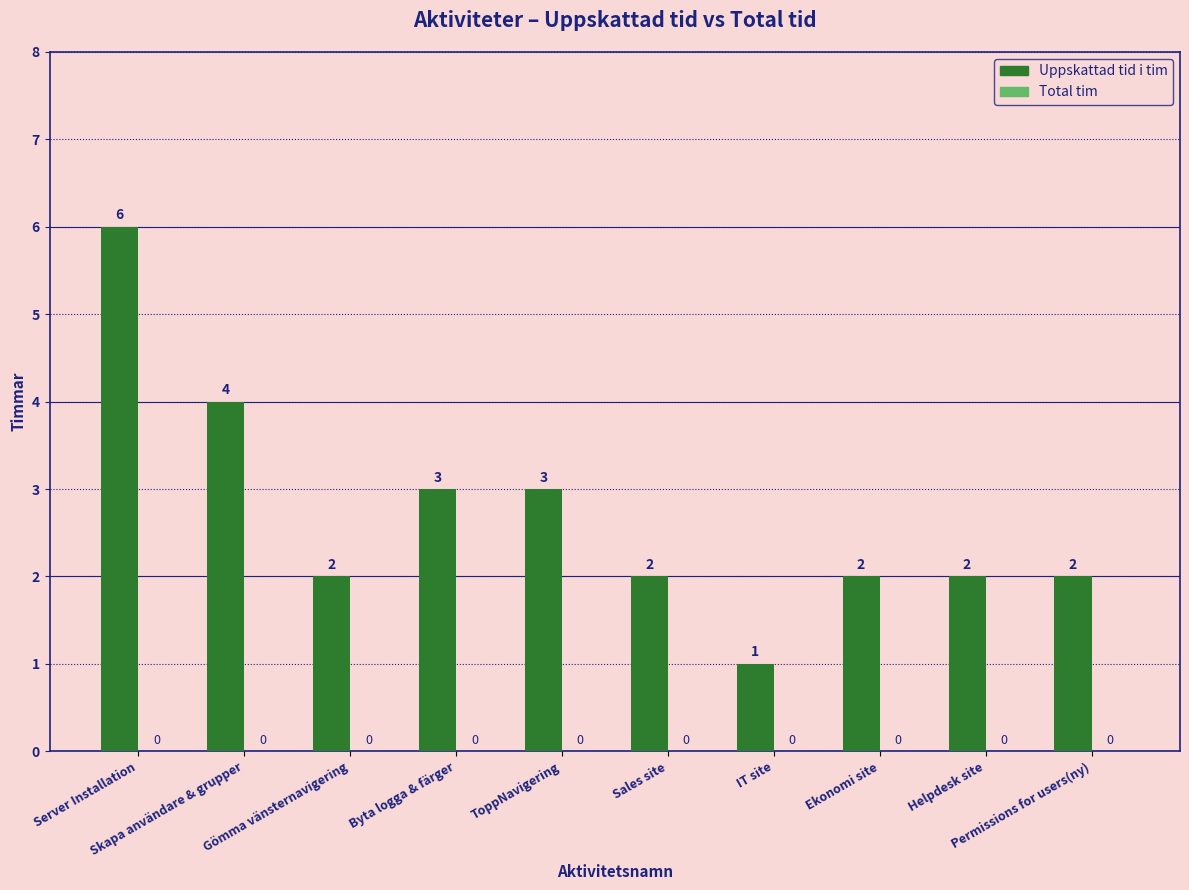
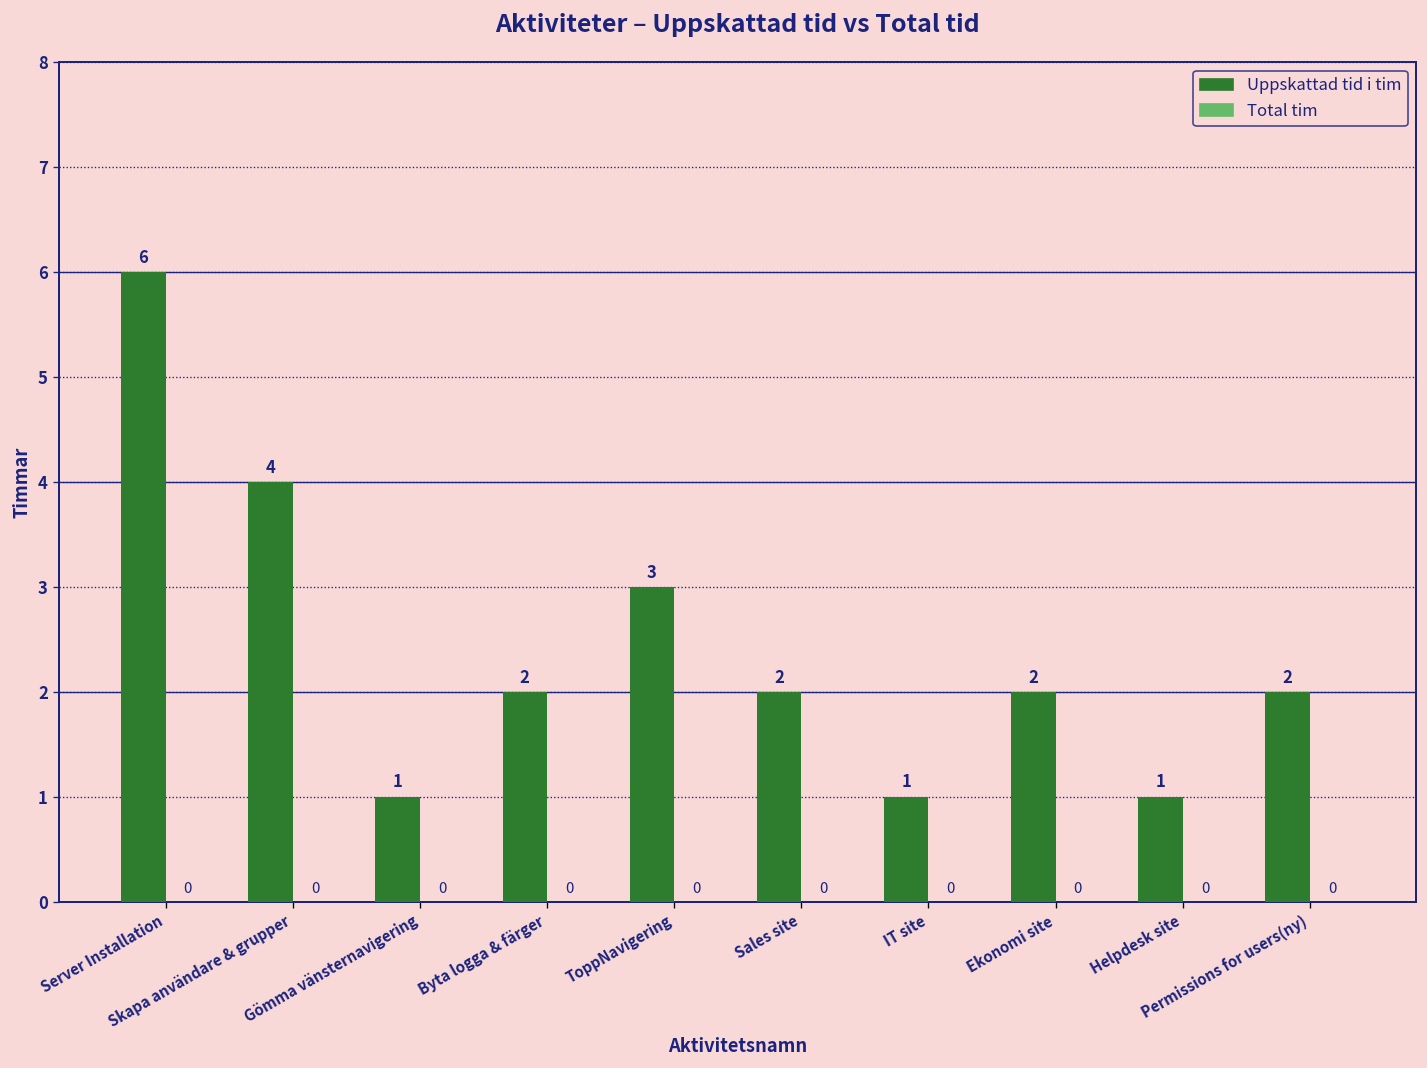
  {
    "Uppskattad tid i tim": {
      "Server Installation": 6,
      "Skapa användare & grupper": 4,
-     "Gömma vänsternavigering": 2,
-     "Byta logga & färger": 3,
+     "Gömma vänsternavigering": 1,
+     "Byta logga & färger": 2,
      "ToppNavigering": 3,
      "Sales site": 2,
      "IT site": 1,
      "Ekonomi site": 2,
-     "Helpdesk site": 2,
+     "Helpdesk site": 1,
      "Permissions for users(ny)": 2
    },
    "Total tim": {
      "Server Installation": 0,
      "Skapa användare & grupper": 0,
      "Gömma vänsternavigering": 0,
      "Byta logga & färger": 0,
      "ToppNavigering": 0,
      "Sales site": 0,
      "IT site": 0,
      "Ekonomi site": 0,
      "Helpdesk site": 0,
      "Permissions for users(ny)": 0
    }
  }
